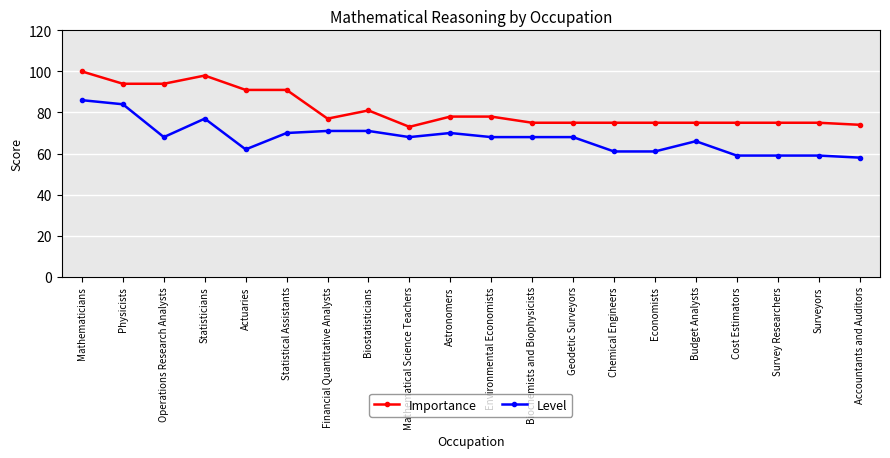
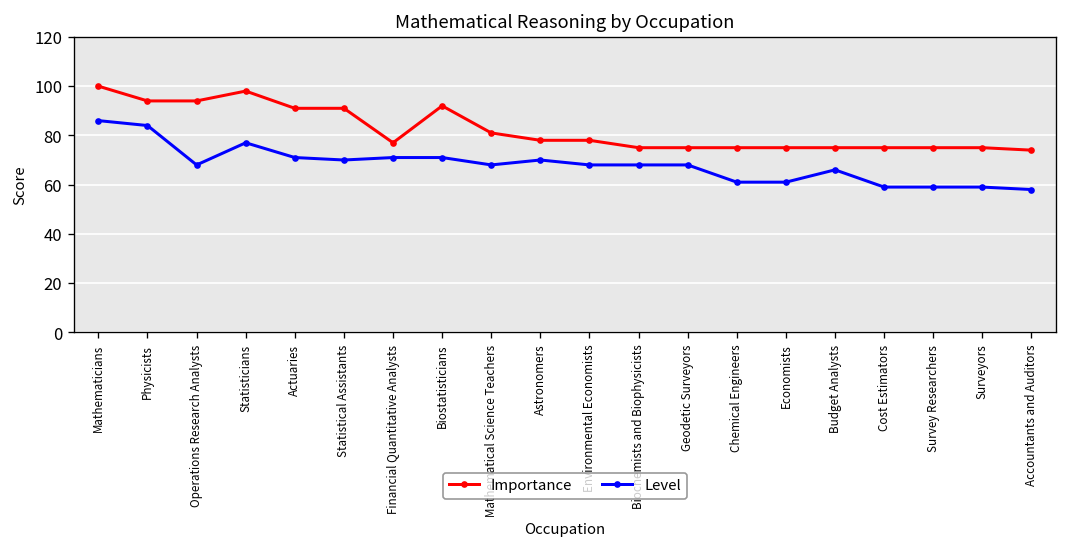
  {
    "Importance": {
      "Mathematicians": 100,
      "Physicists": 94,
      "Operations Research Analysts": 94,
      "Statisticians": 98,
      "Actuaries": 91,
      "Statistical Assistants": 91,
      "Financial Quantitative Analysts": 77,
-     "Biostatisticians": 81,
-     "Mathematical Science Teachers": 73,
+     "Biostatisticians": 92,
+     "Mathematical Science Teachers": 81,
      "Astronomers": 78,
      "Environmental Economists": 78,
      "Biochemists and Biophysicists": 75,
      "Geodetic Surveyors": 75,
      "Chemical Engineers": 75,
      "Economists": 75,
      "Budget Analysts": 75,
      "Cost Estimators": 75,
      "Survey Researchers": 75,
      "Surveyors": 75,
      "Accountants and Auditors": 74
    },
    "Level": {
      "Mathematicians": 86,
      "Physicists": 84,
      "Operations Research Analysts": 68,
      "Statisticians": 77,
-     "Actuaries": 62,
+     "Actuaries": 71,
      "Statistical Assistants": 70,
      "Financial Quantitative Analysts": 71,
      "Biostatisticians": 71,
      "Mathematical Science Teachers": 68,
      "Astronomers": 70,
      "Environmental Economists": 68,
      "Biochemists and Biophysicists": 68,
      "Geodetic Surveyors": 68,
      "Chemical Engineers": 61,
      "Economists": 61,
      "Budget Analysts": 66,
      "Cost Estimators": 59,
      "Survey Researchers": 59,
      "Surveyors": 59,
      "Accountants and Auditors": 58
    }
  }
